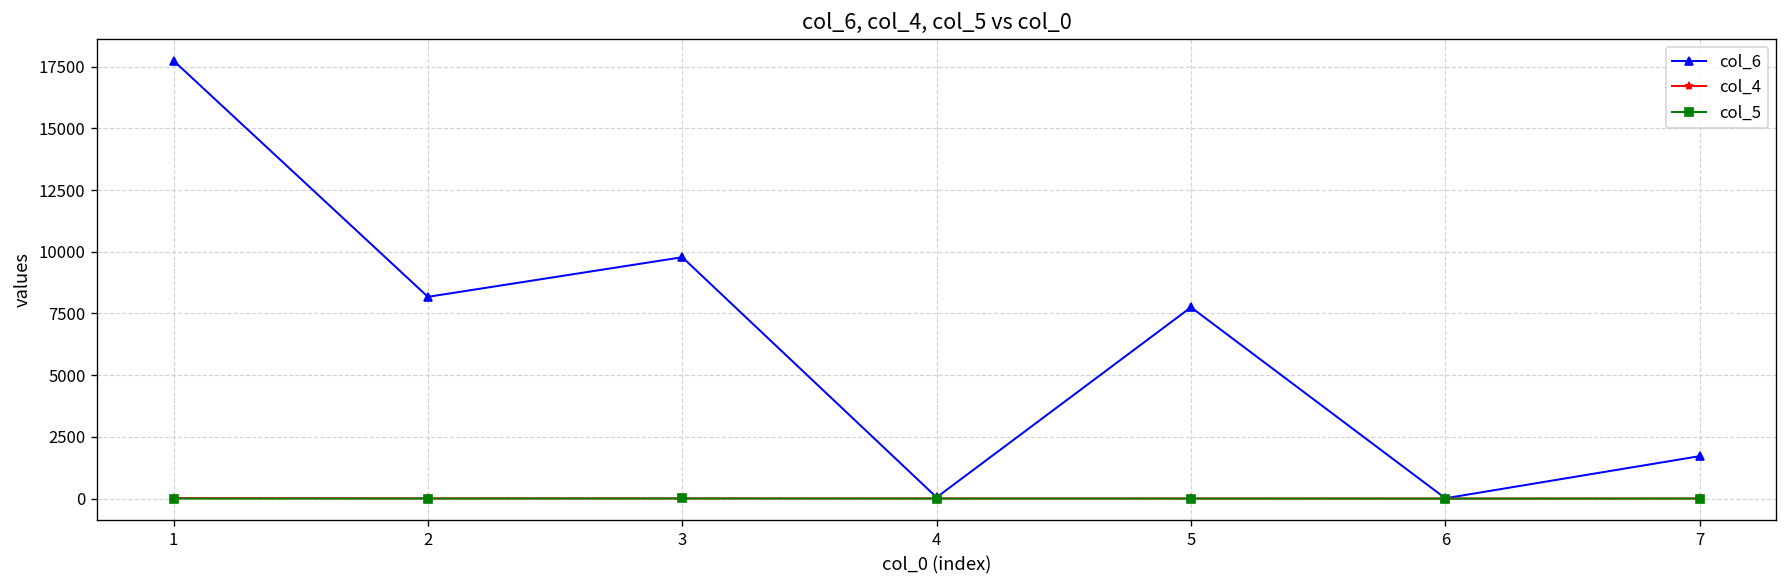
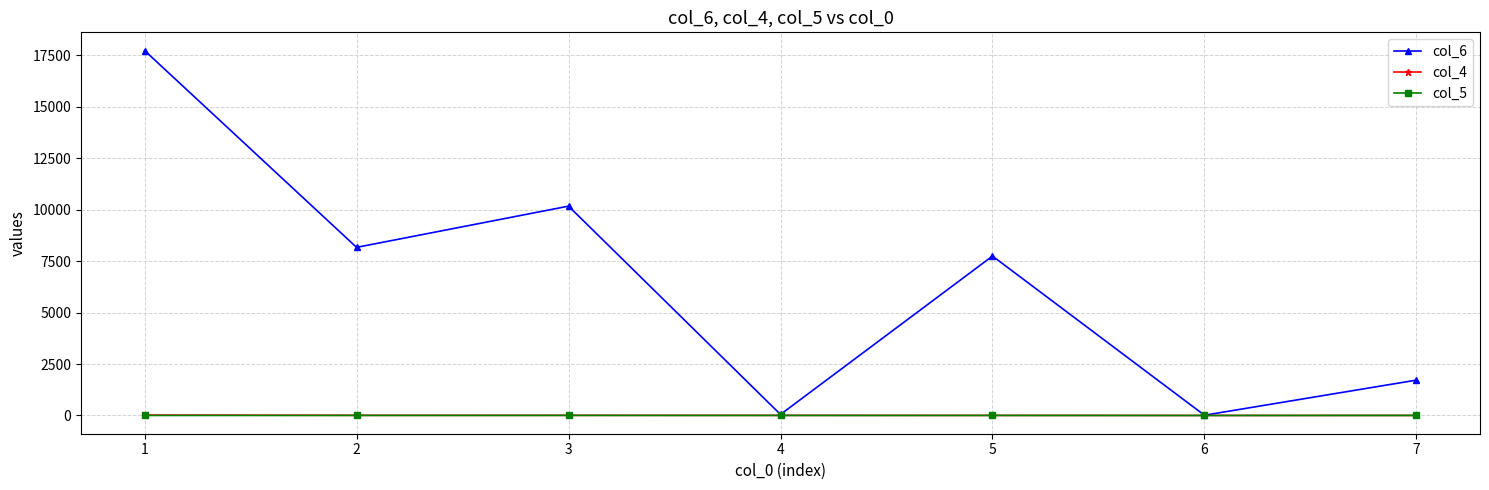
  {
    "col_6": {
      "1": 17700,
      "2": 8200,
-     "3": 9800,
+     "3": 10200,
      "5": 7800,
      "7": 1700
    }
  }
